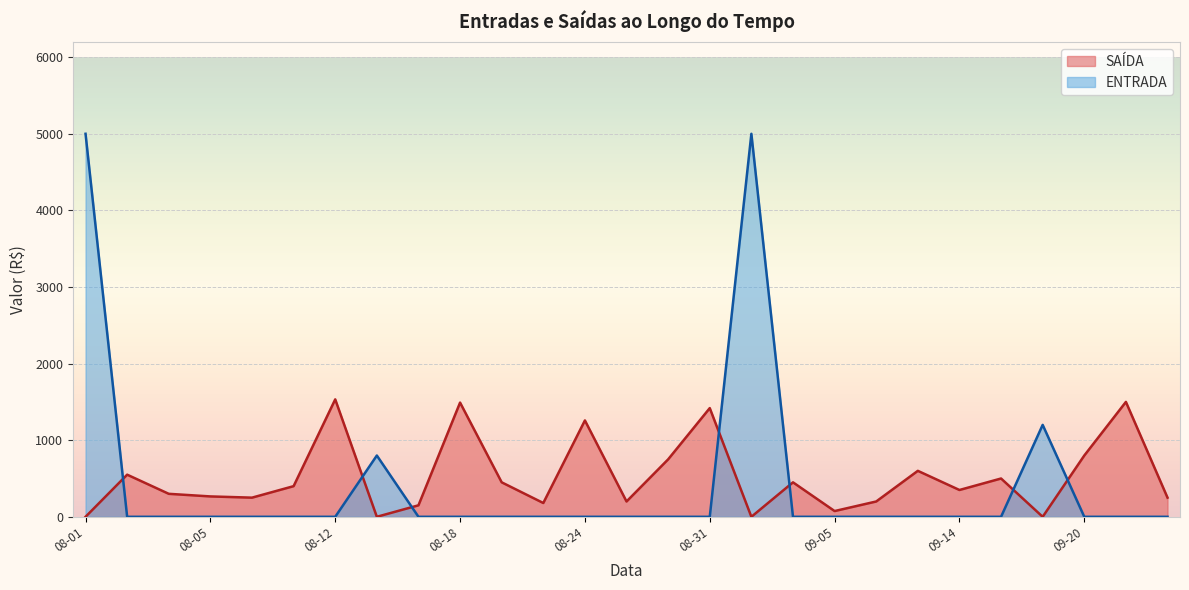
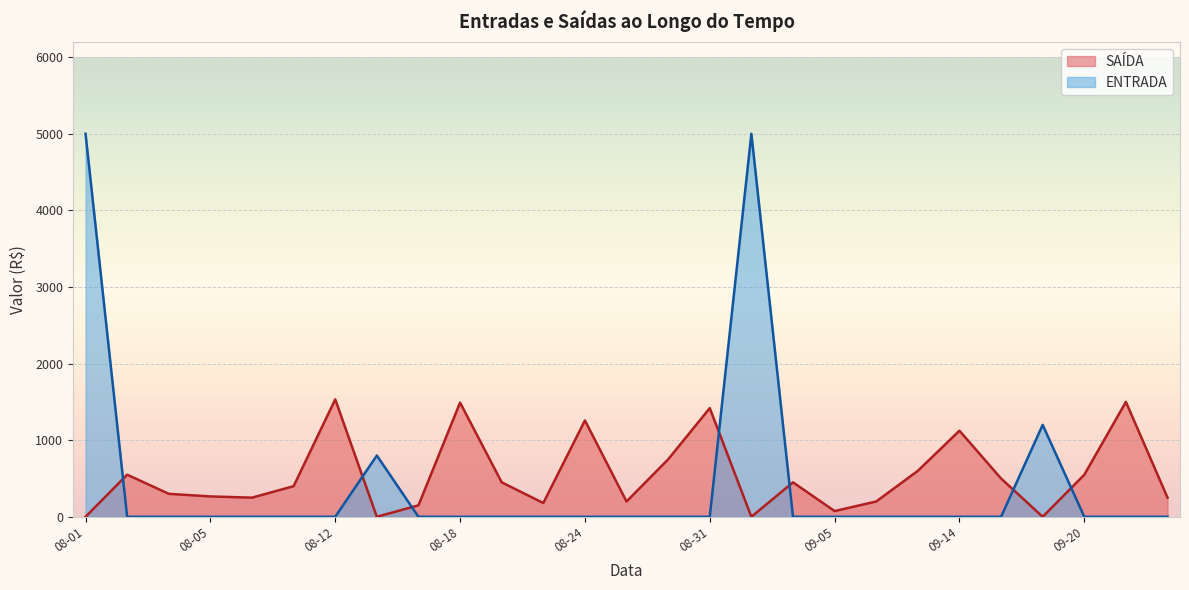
  {
    "SAÍDA": {
      "08-01": 0,
      "08-05": 300,
      "08-12": 1500,
      "08-18": 1500,
      "08-24": 1300,
      "08-31": 1400,
      "09-05": 100,
-     "09-14": 400,
-     "09-20": 800
+     "09-14": 1100,
+     "09-20": 500
    },
    "ENTRADA": {
      "08-01": 5000,
      "08-05": 0,
      "08-12": 0,
      "08-18": 0,
      "08-24": 0,
      "08-31": 0,
      "09-05": 0,
      "09-14": 0,
      "09-20": 0
    }
  }
